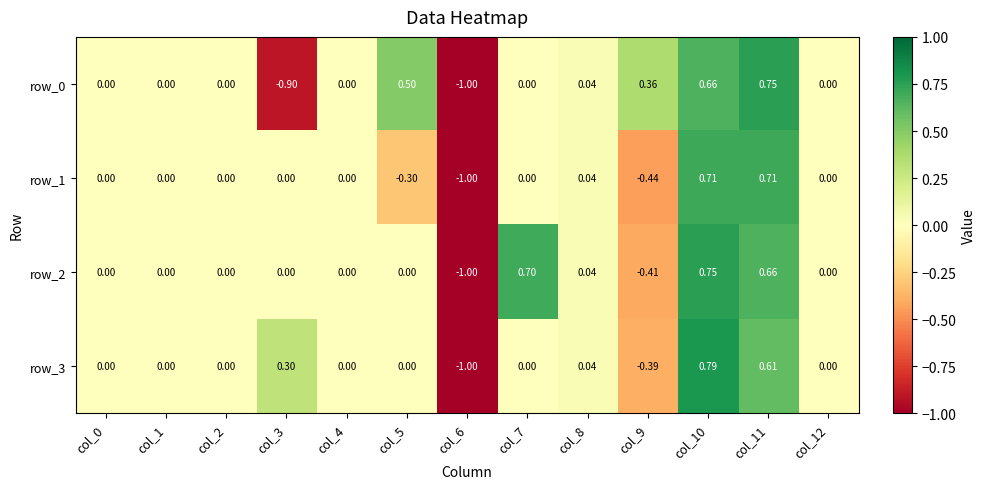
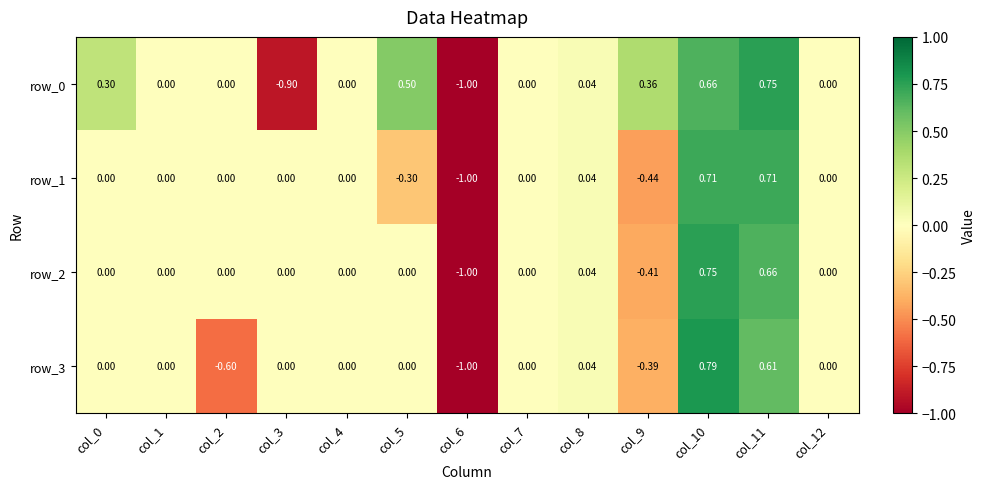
  {
    "row_0": {
-     "col_0": 0.00,
+     "col_0": 0.30,
      "col_1": 0.00,
      "col_2": 0.00,
      "col_3": -0.90,
      "col_4": 0.00,
      "col_5": 0.50,
      "col_6": -1.00,
      "col_7": 0.00,
      "col_8": 0.04,
      "col_9": 0.36,
      "col_10": 0.66,
      "col_11": 0.75,
      "col_12": 0.00
    },
    "row_1": {
      "col_0": 0.00,
      "col_1": 0.00,
      "col_2": 0.00,
      "col_3": 0.00,
      "col_4": 0.00,
      "col_5": -0.30,
      "col_6": -1.00,
      "col_7": 0.00,
      "col_8": 0.04,
      "col_9": -0.44,
      "col_10": 0.71,
      "col_11": 0.71,
      "col_12": 0.00
    },
    "row_2": {
      "col_0": 0.00,
      "col_1": 0.00,
      "col_2": 0.00,
      "col_3": 0.00,
      "col_4": 0.00,
      "col_5": 0.00,
      "col_6": -1.00,
-     "col_7": 0.70,
+     "col_7": 0.00,
      "col_8": 0.04,
      "col_9": -0.41,
      "col_10": 0.75,
      "col_11": 0.66,
      "col_12": 0.00
    },
    "row_3": {
      "col_0": 0.00,
      "col_1": 0.00,
-     "col_2": 0.00,
-     "col_3": 0.30,
+     "col_2": -0.60,
+     "col_3": 0.00,
      "col_4": 0.00,
      "col_5": 0.00,
      "col_6": -1.00,
      "col_7": 0.00,
      "col_8": 0.04,
      "col_9": -0.39,
      "col_10": 0.79,
      "col_11": 0.61,
      "col_12": 0.00
    }
  }
